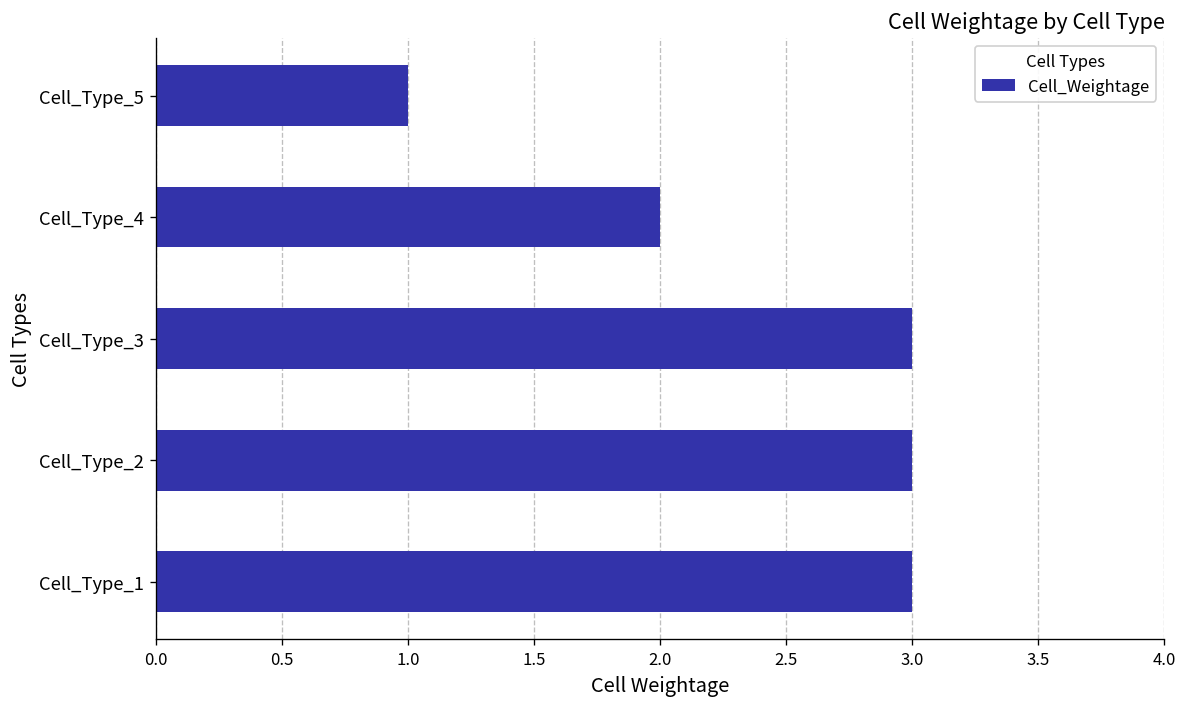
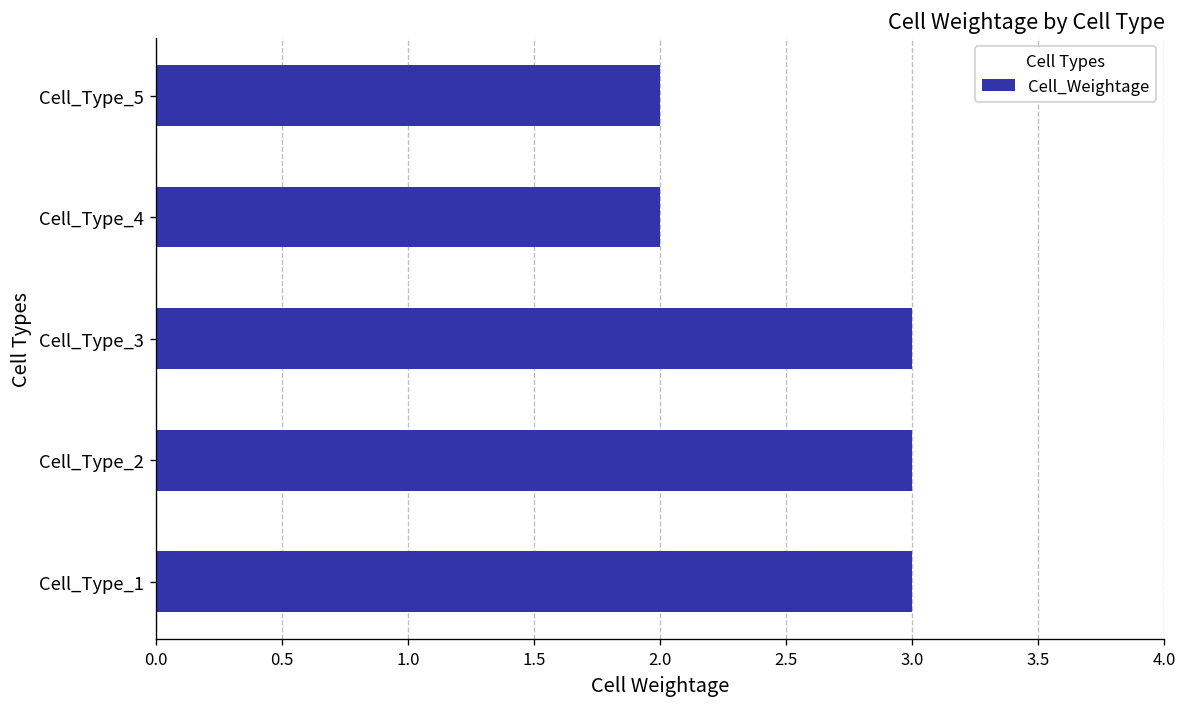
  {
-   "Cell_Type_5": 1,
+   "Cell_Type_5": 2,
    "Cell_Type_4": 2,
    "Cell_Type_3": 3,
    "Cell_Type_2": 3,
    "Cell_Type_1": 3
  }
